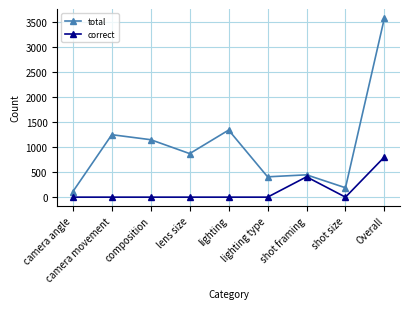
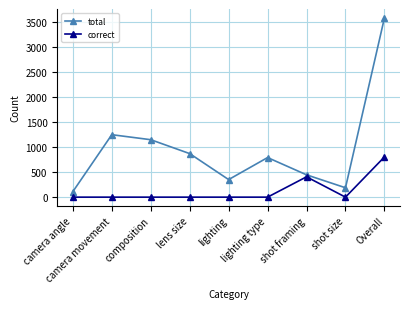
  {
    "total": {
      "camera angle": 100,
      "camera movement": 1200,
      "composition": 1100,
      "lens size": 900,
-     "lighting": 1300,
-     "lighting type": 400,
+     "lighting": 400,
+     "lighting type": 800,
      "shot size": 200,
      "Overall": 3600
    },
    "correct": {
      "camera angle": 0,
      "camera movement": 0,
      "composition": 0,
      "lens size": 0,
      "lighting": 0,
      "lighting type": 0,
      "shot size": 0,
      "Overall": 800
    }
  }
